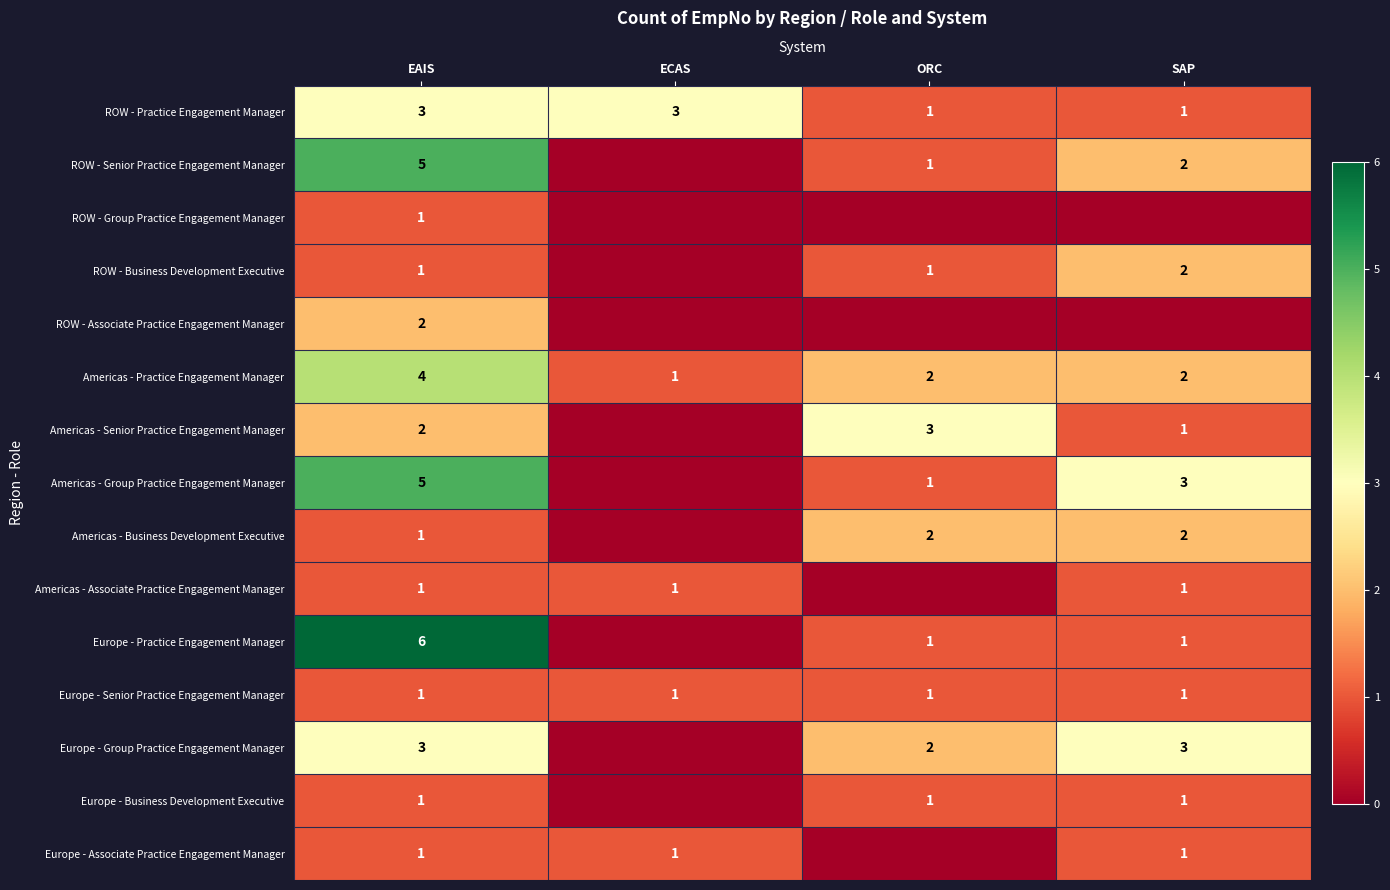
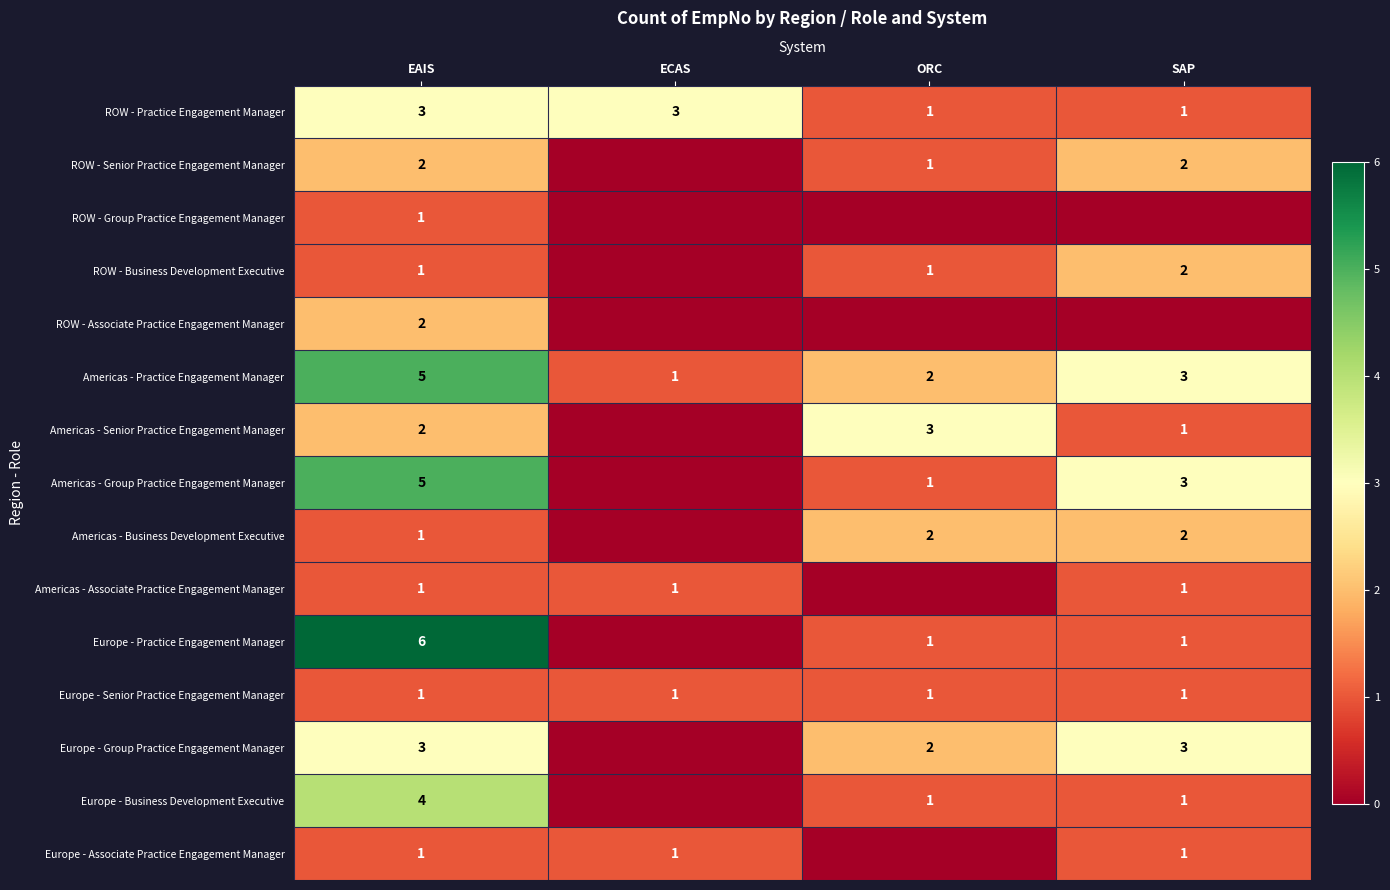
  {
    "ROW - Practice Engagement Manager": {
      "EAIS": 3,
      "ECAS": 3,
      "ORC": 1,
      "SAP": 1
    },
    "ROW - Senior Practice Engagement Manager": {
-     "EAIS": 5,
+     "EAIS": 2,
      "ORC": 1,
      "SAP": 2
    },
    "ROW - Group Practice Engagement Manager": {
      "EAIS": 1
    },
    "ROW - Business Development Executive": {
      "EAIS": 1,
      "ORC": 1,
      "SAP": 2
    },
    "ROW - Associate Practice Engagement Manager": {
      "EAIS": 2
    },
    "Americas - Practice Engagement Manager": {
-     "EAIS": 4,
+     "EAIS": 5,
      "ECAS": 1,
      "ORC": 2,
-     "SAP": 2
+     "SAP": 3
    },
    "Americas - Senior Practice Engagement Manager": {
      "EAIS": 2,
      "ORC": 3,
      "SAP": 1
    },
    "Americas - Group Practice Engagement Manager": {
      "EAIS": 5,
      "ORC": 1,
      "SAP": 3
    },
    "Americas - Business Development Executive": {
      "EAIS": 1,
      "ORC": 2,
      "SAP": 2
    },
    "Americas - Associate Practice Engagement Manager": {
      "EAIS": 1,
      "ECAS": 1,
      "SAP": 1
    },
    "Europe - Practice Engagement Manager": {
      "EAIS": 6,
      "ORC": 1,
      "SAP": 1
    },
    "Europe - Senior Practice Engagement Manager": {
      "EAIS": 1,
      "ECAS": 1,
      "ORC": 1,
      "SAP": 1
    },
    "Europe - Group Practice Engagement Manager": {
      "EAIS": 3,
      "ORC": 2,
      "SAP": 3
    },
    "Europe - Business Development Executive": {
-     "EAIS": 1,
+     "EAIS": 4,
      "ORC": 1,
      "SAP": 1
    },
    "Europe - Associate Practice Engagement Manager": {
      "EAIS": 1,
      "ECAS": 1,
      "SAP": 1
    }
  }
